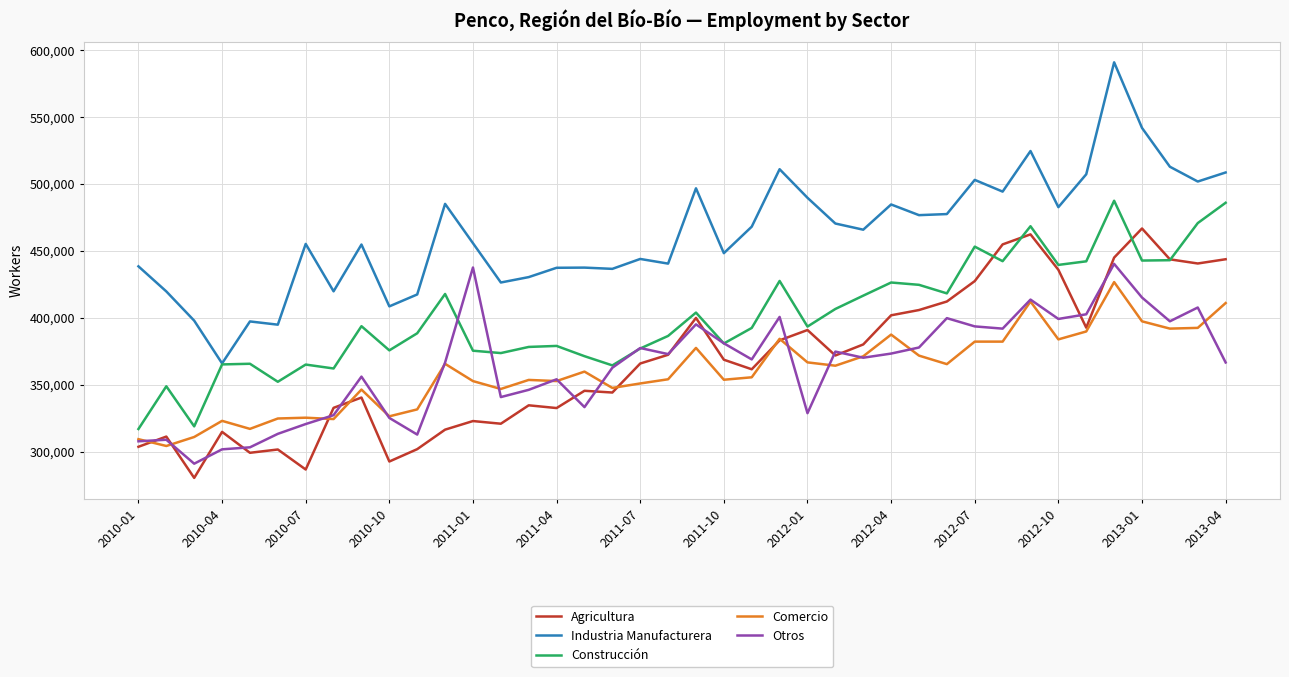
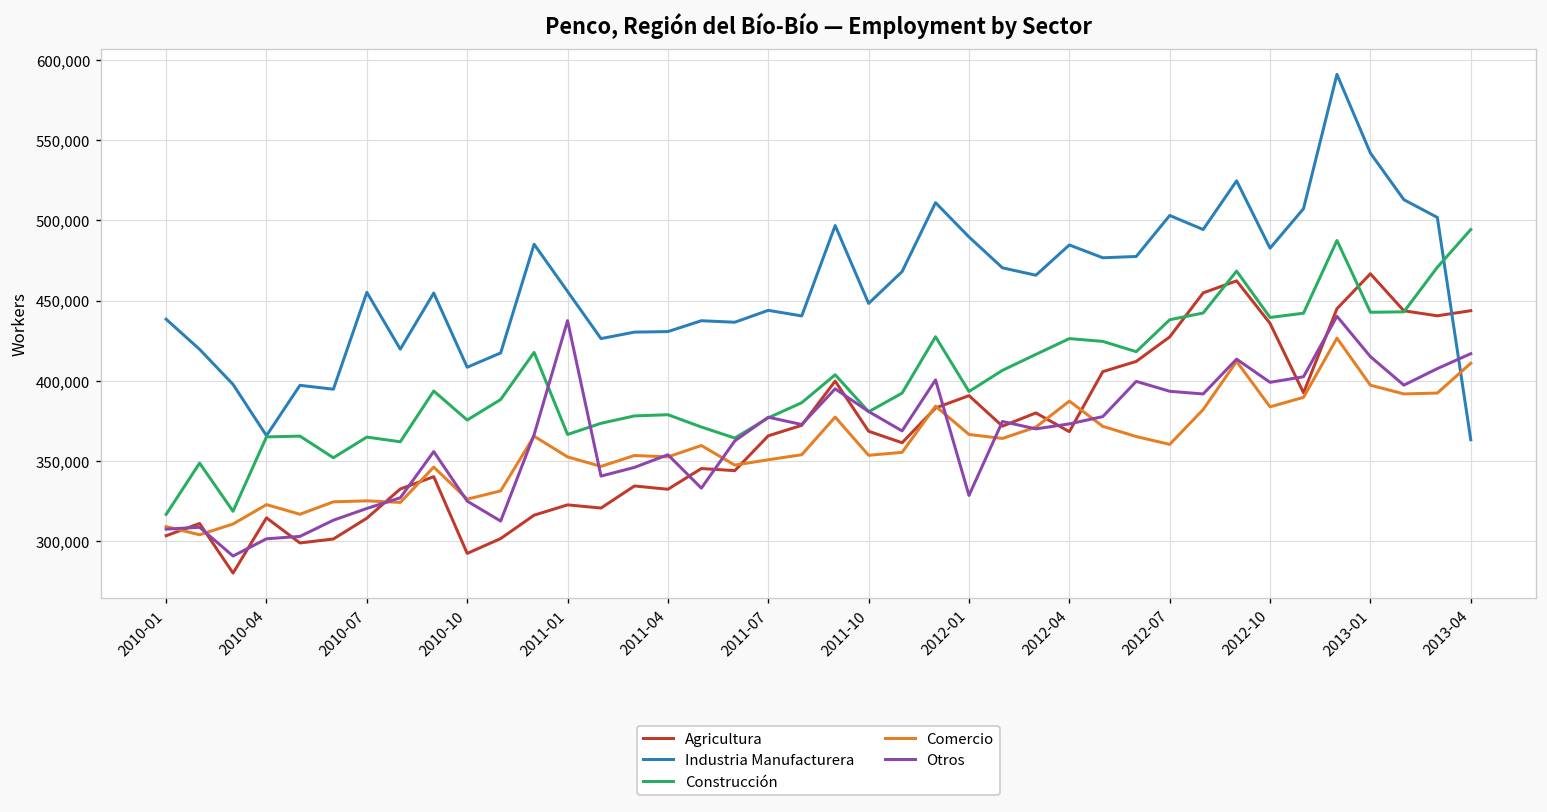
  {
    "Agricultura": {
      "2010-01": "304,000",
      "2010-04": "315,000",
-     "2010-07": "287,000",
+     "2010-07": "315,000",
      "2010-10": "293,000",
      "2011-01": "323,000",
      "2011-04": "333,000",
      "2011-07": "366,000",
      "2011-10": "369,000",
      "2012-01": "391,000",
-     "2012-04": "402,000",
+     "2012-04": "368,000",
      "2012-07": "427,000",
      "2012-10": "436,000",
      "2013-01": "467,000",
      "2013-04": "444,000"
    },
    "Industria Manufacturera": {
      "2010-01": "438,000",
      "2010-07": "455,000",
      "2010-10": "408,000",
      "2011-01": "456,000",
-     "2011-04": "437,000",
+     "2011-04": "431,000",
      "2011-07": "444,000",
      "2011-10": "448,000",
      "2012-01": "490,000",
      "2012-04": "485,000",
      "2012-07": "503,000",
      "2012-10": "483,000",
      "2013-01": "542,000",
-     "2013-04": "508,000"
+     "2013-04": "363,000"
    },
    "Construcción": {
      "2010-01": "317,000",
      "2010-07": "365,000",
      "2010-10": "376,000",
-     "2011-01": "375,000",
+     "2011-01": "367,000",
      "2011-04": "379,000",
      "2012-01": "393,000",
      "2012-04": "426,000",
-     "2012-07": "453,000",
+     "2012-07": "438,000",
      "2012-10": "439,000",
      "2013-01": "443,000",
-     "2013-04": "486,000"
+     "2013-04": "494,000"
    },
    "Comercio": {
      "2010-04": "323,000",
      "2010-07": "325,000",
      "2011-01": "353,000",
      "2011-07": "351,000",
      "2011-10": "354,000",
      "2012-01": "367,000",
      "2012-04": "387,000",
-     "2012-07": "382,000",
+     "2012-07": "360,000",
      "2012-10": "384,000",
      "2013-01": "397,000",
      "2013-04": "411,000"
    },
    "Otros": {
      "2010-04": "302,000",
      "2010-07": "321,000",
      "2011-01": "437,000",
      "2012-01": "329,000",
      "2012-04": "373,000",
      "2012-07": "394,000",
      "2012-10": "399,000",
      "2013-01": "415,000",
-     "2013-04": "367,000"
+     "2013-04": "417,000"
    }
  }
